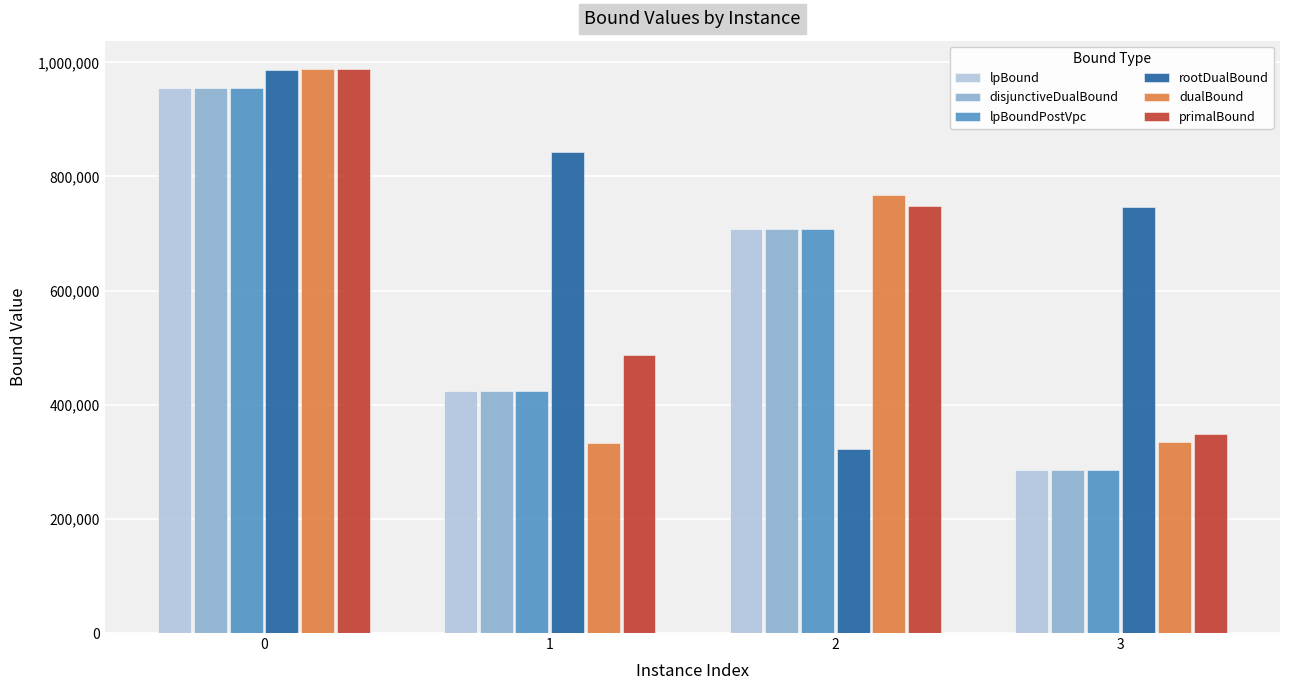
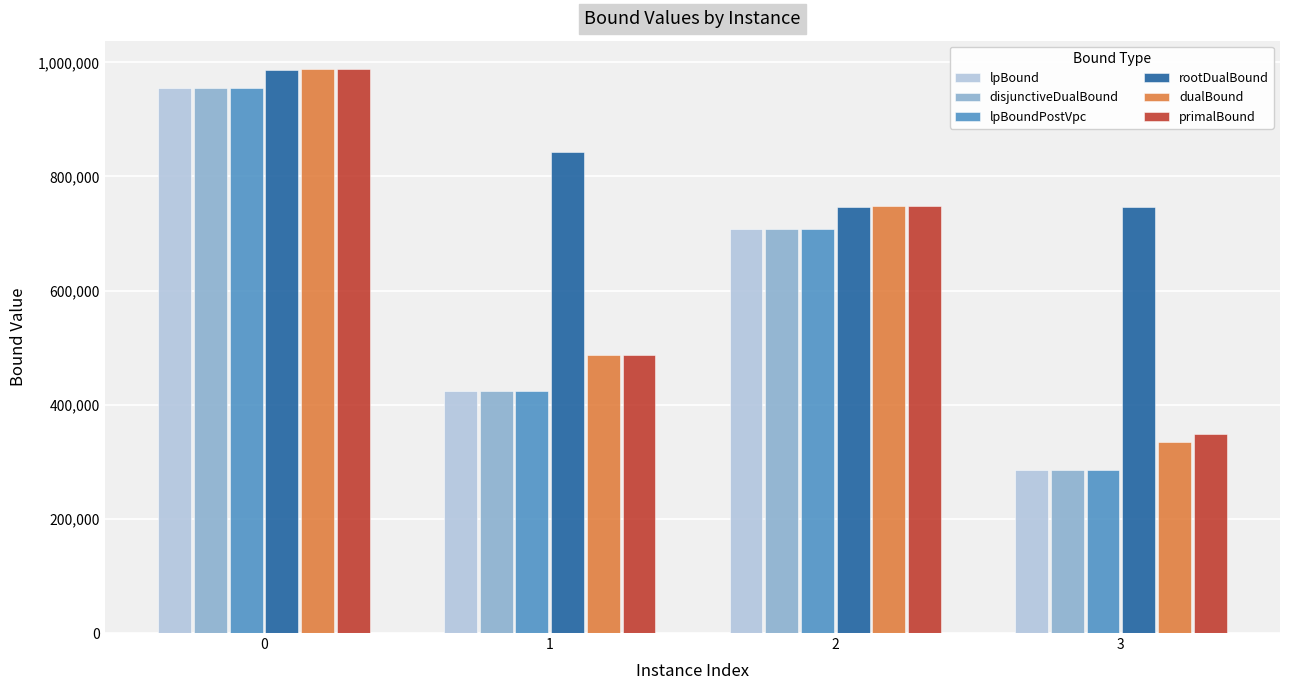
  {
    "lpBoundPostVpc": {
      "0": "950,000",
      "1": "420,000",
      "2": "710,000",
      "3": "290,000"
    },
    "rootDualBound": {
      "0": "990,000",
      "1": "840,000",
-     "2": "320,000",
+     "2": "750,000",
      "3": "750,000"
    },
    "dualBound": {
      "0": "990,000",
-     "1": "330,000",
-     "2": "770,000",
+     "1": "490,000",
+     "2": "750,000",
      "3": "330,000"
    },
    "primalBound": {
      "0": "990,000",
      "1": "490,000",
      "2": "750,000",
      "3": "350,000"
    }
  }
